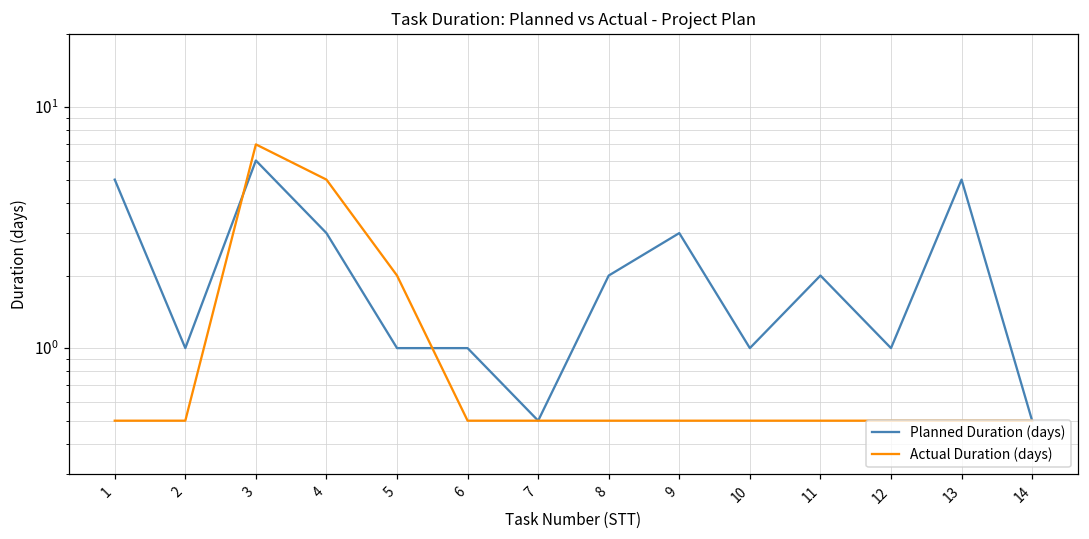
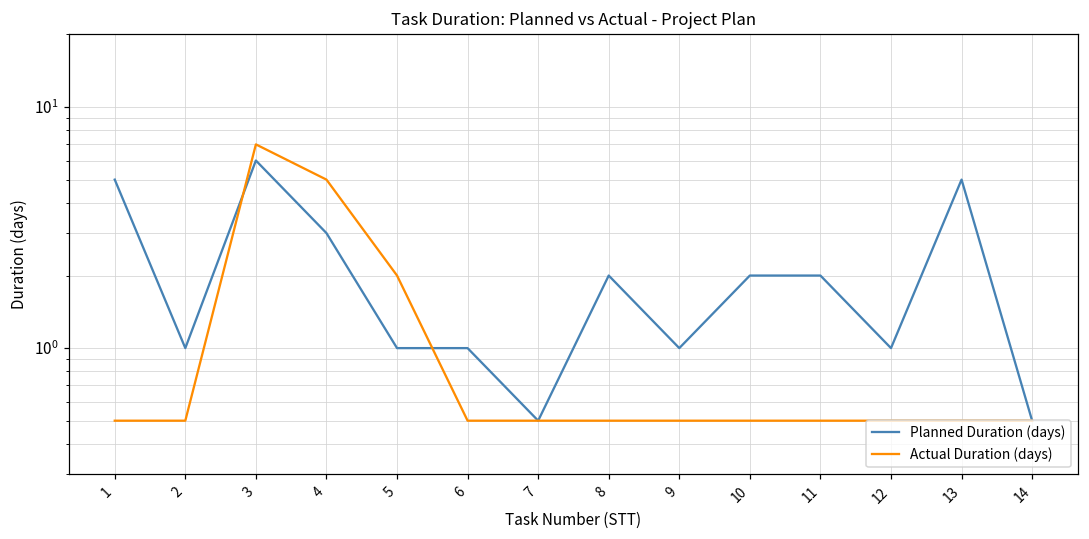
  {
    "Planned Duration (days)": {
      "1": 5,
      "2": 1,
      "3": 6,
      "4": 3,
      "5": 1,
      "6": 1,
      "8": 2,
-     "9": 3,
-     "10": 1,
+     "9": 1,
+     "10": 2,
      "11": 2,
      "12": 1,
      "13": 5
    },
    "Actual Duration (days)": {
      "1": 0.50,
      "2": 0.50,
      "3": 7,
      "4": 5,
      "5": 2,
      "6": 0.50,
      "8": 0.50,
      "9": 0.50,
      "10": 0.50,
      "11": 0.50
    }
  }
